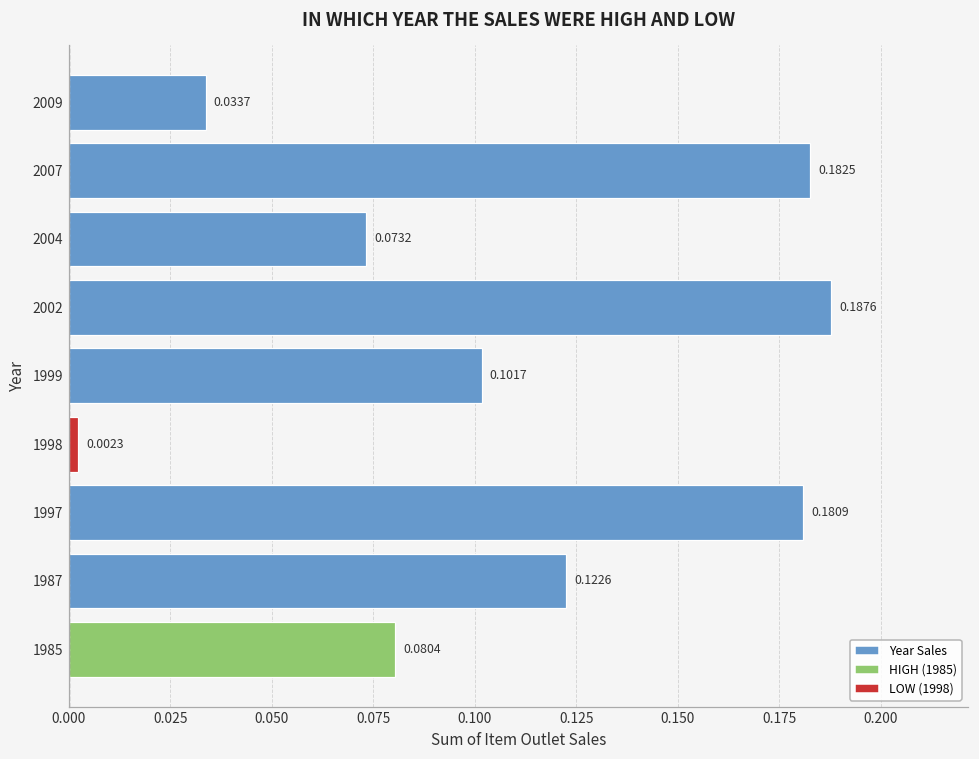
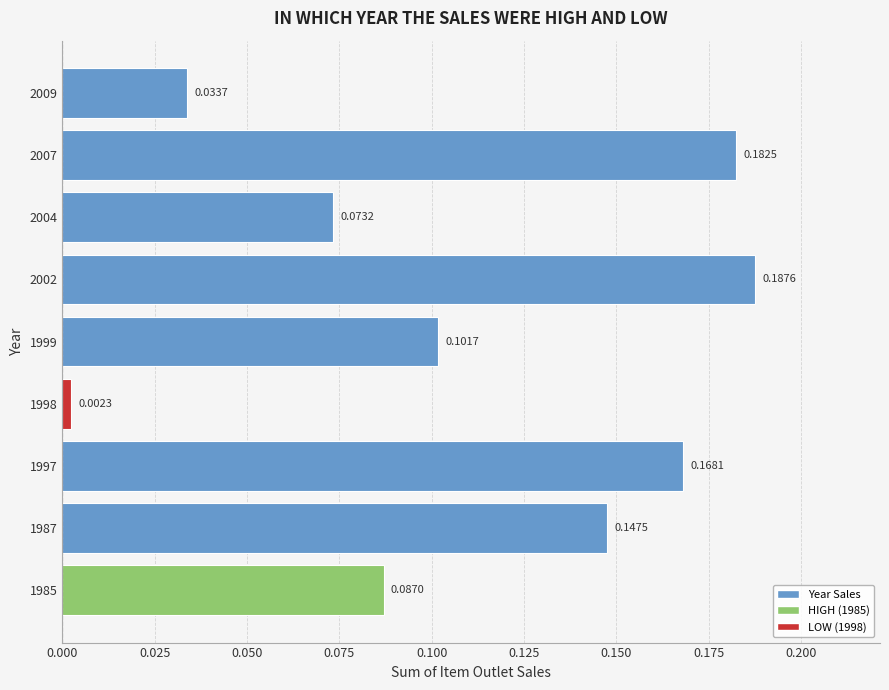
  {
    "2009": 0.0337,
    "2007": 0.1825,
    "2004": 0.0732,
    "2002": 0.1876,
    "1999": 0.1017,
    "1998": 0.0023,
-   "1997": 0.1809,
-   "1987": 0.1226,
-   "1985": 0.0804
+   "1997": 0.1681,
+   "1987": 0.1475,
+   "1985": 0.0870
  }
